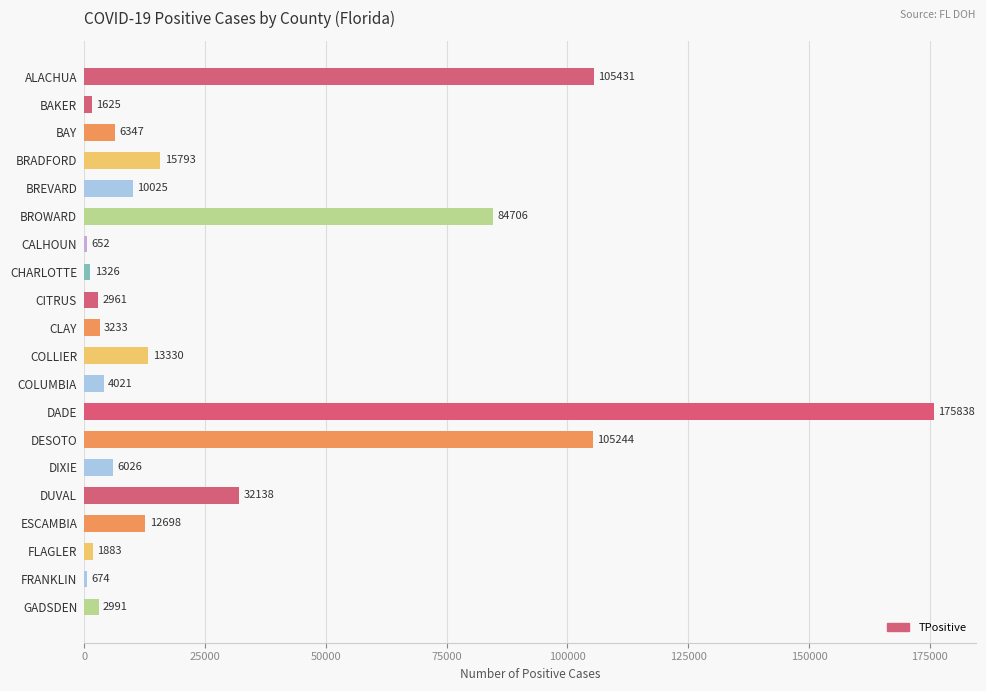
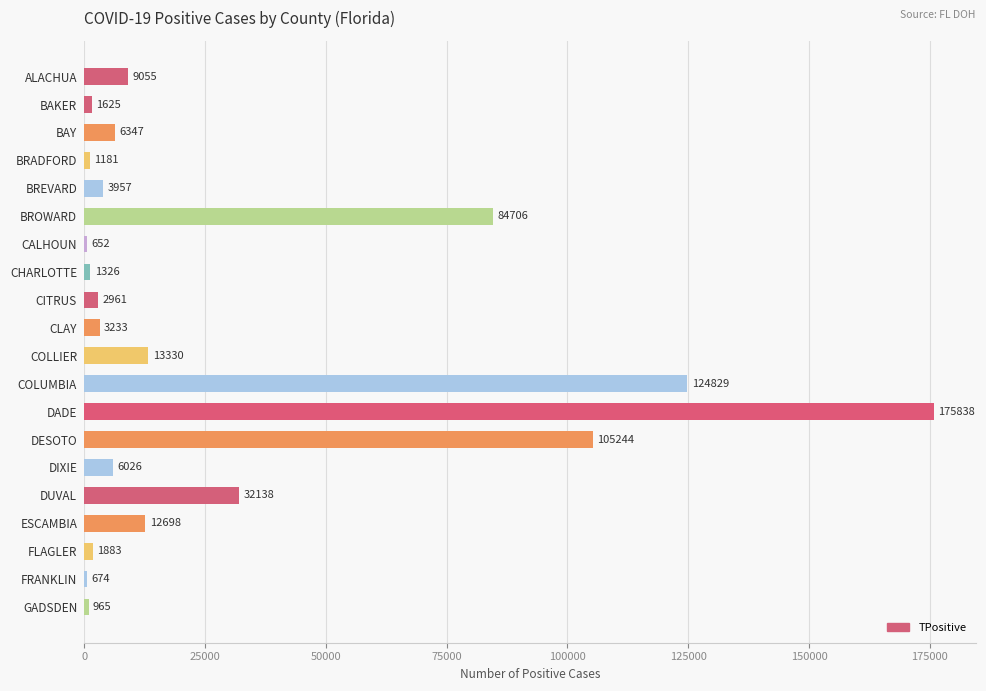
  {
-   "ALACHUA": 105431,
+   "ALACHUA": 9055,
    "BAKER": 1625,
    "BAY": 6347,
-   "BRADFORD": 15793,
-   "BREVARD": 10025,
+   "BRADFORD": 1181,
+   "BREVARD": 3957,
    "BROWARD": 84706,
    "CALHOUN": 652,
    "CHARLOTTE": 1326,
    "CITRUS": 2961,
    "CLAY": 3233,
    "COLLIER": 13330,
-   "COLUMBIA": 4021,
+   "COLUMBIA": 124829,
    "DADE": 175838,
    "DESOTO": 105244,
    "DIXIE": 6026,
    "DUVAL": 32138,
    "ESCAMBIA": 12698,
    "FLAGLER": 1883,
    "FRANKLIN": 674,
-   "GADSDEN": 2991
+   "GADSDEN": 965
  }
